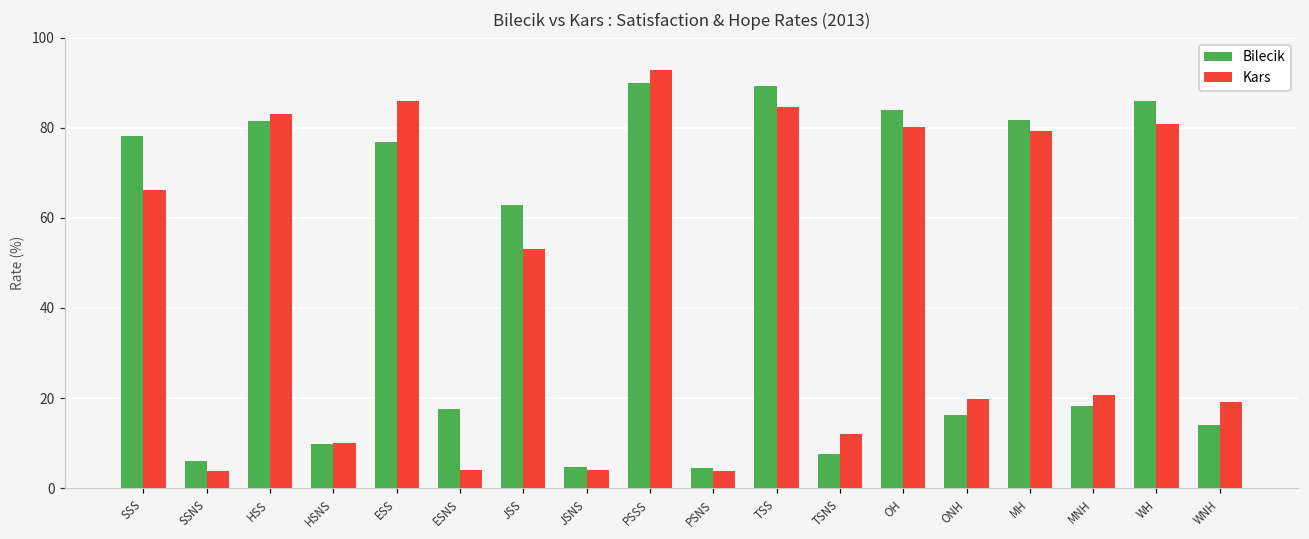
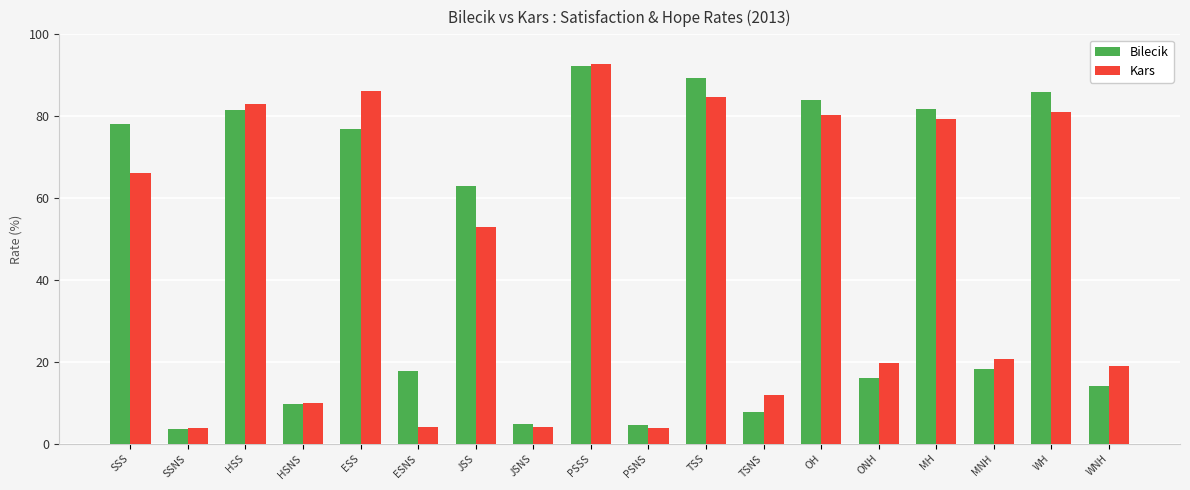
  {
    "Bilecik": {
      "SSS": 78,
-     "SSNS": 6,
+     "SSNS": 4,
      "HSS": 82,
      "HSNS": 10,
      "ESS": 77,
      "ESNS": 18,
      "JSS": 63,
      "JSNS": 5,
-     "PSSS": 90,
+     "PSSS": 92,
      "PSNS": 5,
      "TSS": 89,
      "TSNS": 8,
      "OH": 84,
      "ONH": 16,
      "MH": 82,
      "MNH": 18,
      "WH": 86,
      "WNH": 14
    },
    "Kars": {
      "SSS": 66,
      "SSNS": 4,
      "HSS": 83,
      "HSNS": 10,
      "ESS": 86,
      "ESNS": 4,
      "JSS": 53,
      "JSNS": 4,
      "PSSS": 93,
      "PSNS": 4,
      "TSS": 85,
      "TSNS": 12,
      "OH": 80,
      "ONH": 20,
      "MH": 79,
      "MNH": 21,
      "WH": 81,
      "WNH": 19
    }
  }
